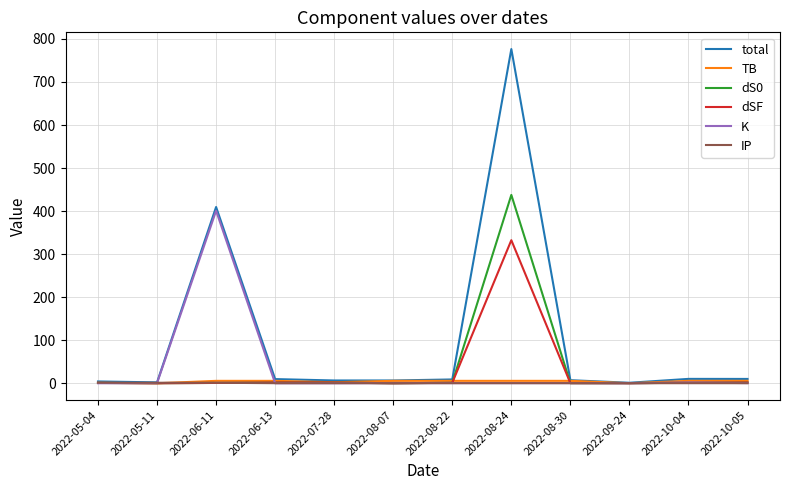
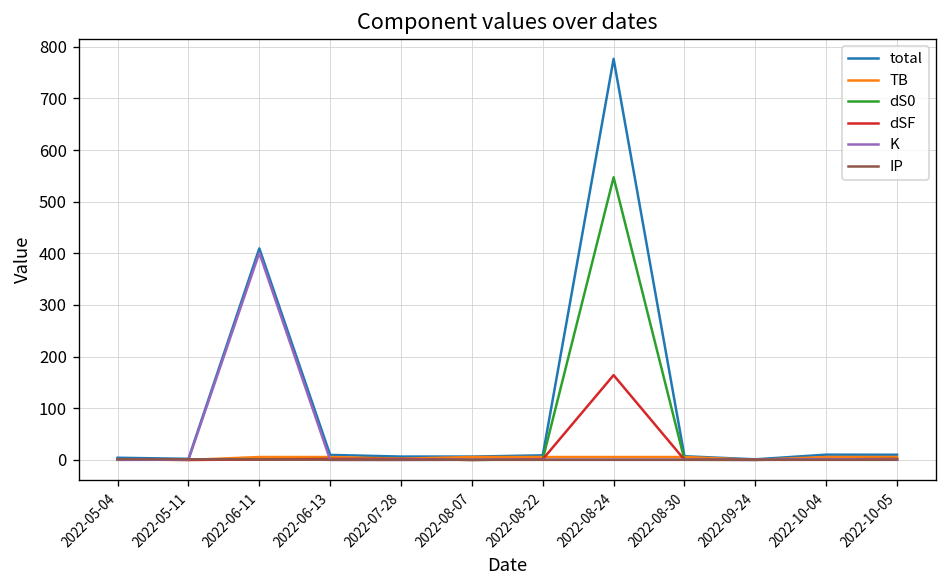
  {
    "total": {
      "2022-06-11": 410,
      "2022-08-24": 780
    },
    "dS0": {
-     "2022-08-24": 440
+     "2022-08-24": 550
    },
    "dSF": {
-     "2022-08-24": 330
+     "2022-08-24": 160
    },
    "K": {
      "2022-06-11": 400
    }
  }
